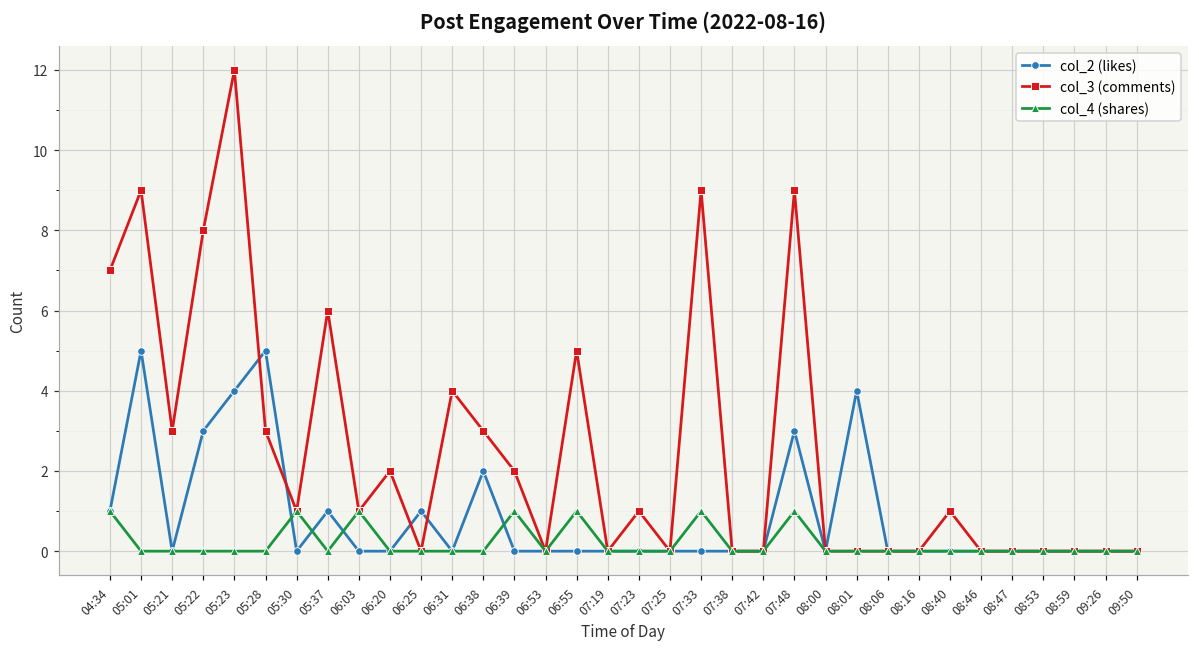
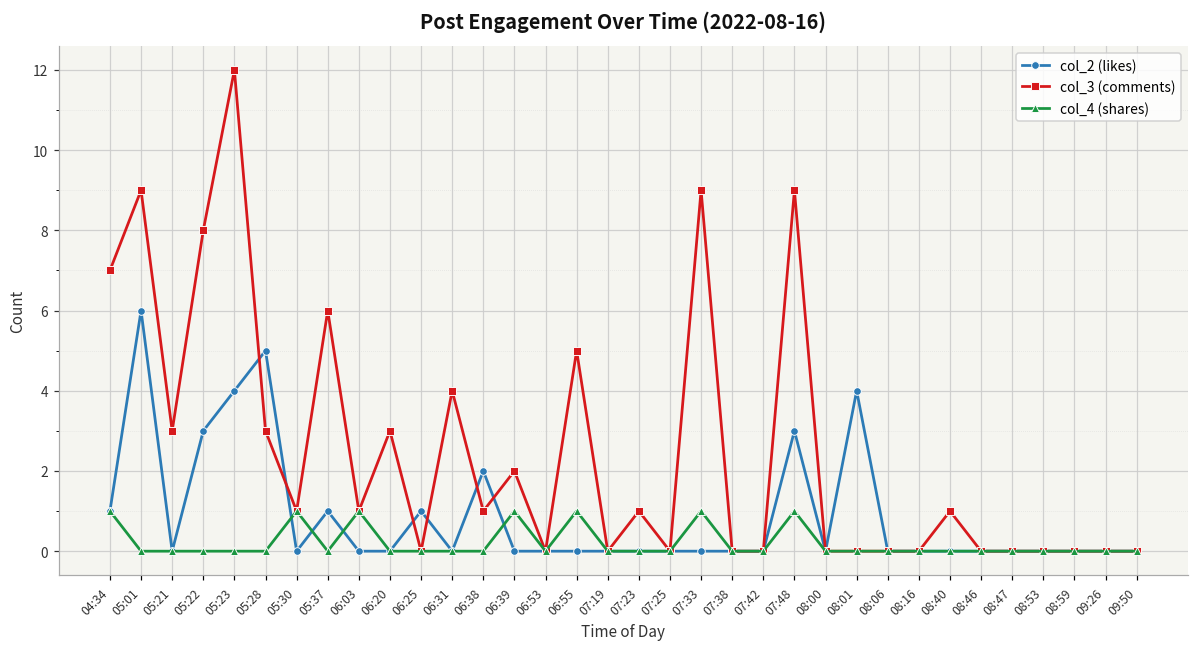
  {
    "col_2 (likes)": {
-     "05:01": 5,
+     "05:01": 6,
      "05:22": 3,
      "05:23": 4,
      "05:28": 5,
      "05:30": 0,
      "05:37": 1,
      "06:03": 0,
      "06:25": 1,
      "06:38": 2,
      "06:39": 0,
      "06:55": 0,
      "07:33": 0,
      "07:48": 3,
      "08:01": 4
    },
    "col_3 (comments)": {
      "04:34": 7,
      "05:01": 9,
      "05:21": 3,
      "05:22": 8,
      "05:23": 12,
      "05:28": 3,
      "05:37": 6,
-     "06:20": 2,
+     "06:20": 3,
      "06:31": 4,
-     "06:38": 3,
+     "06:38": 1,
      "06:39": 2,
      "06:55": 5,
      "07:23": 1,
      "07:33": 9,
      "07:48": 9,
      "08:40": 1
    },
    "col_4 (shares)": {
      "05:01": 0,
      "05:22": 0,
      "05:23": 0,
      "05:28": 0,
      "05:37": 0,
      "06:38": 0,
      "06:39": 1,
      "06:55": 1,
      "07:33": 1,
      "07:48": 1
    }
  }
